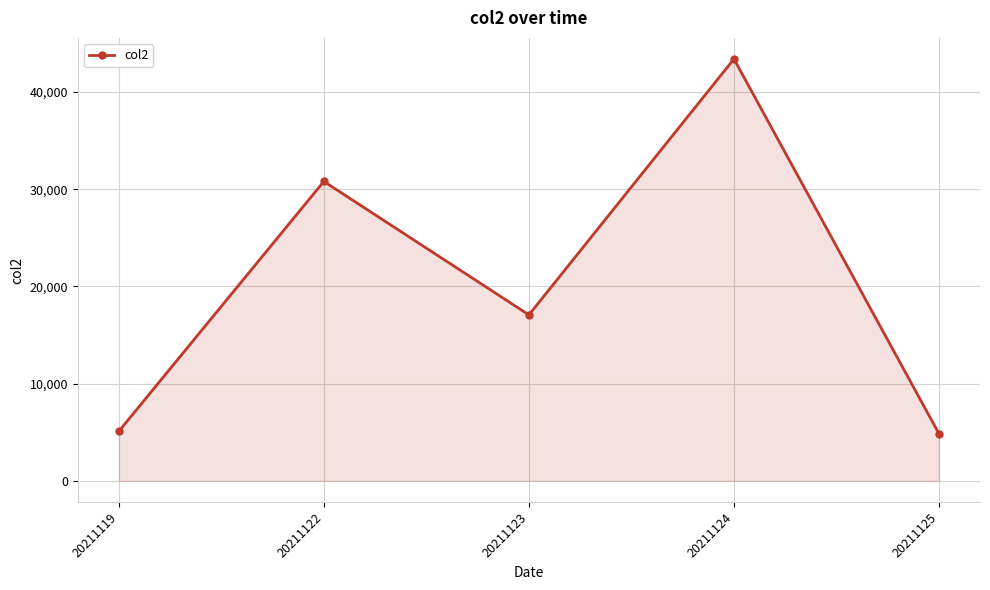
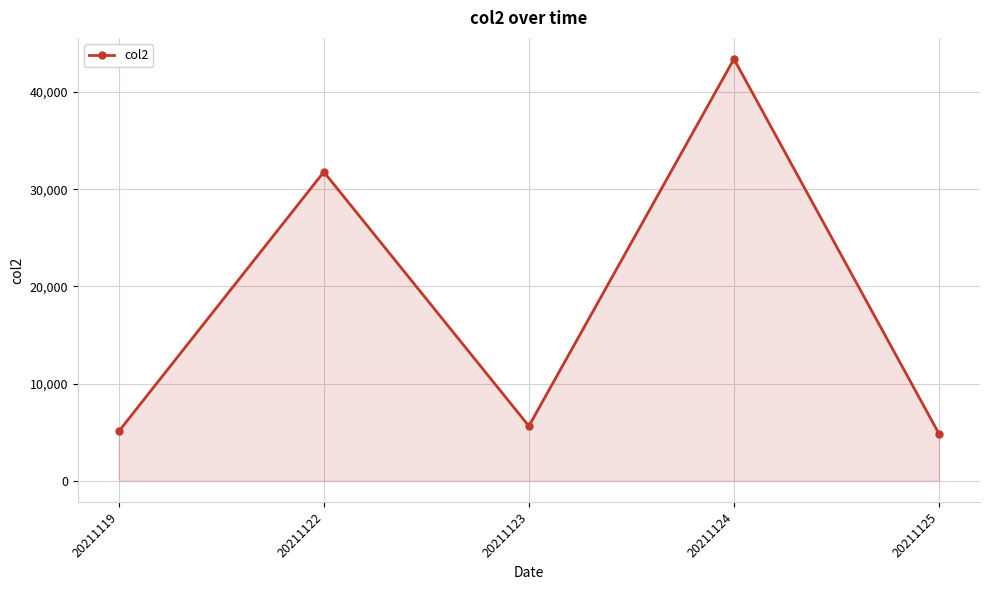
  {
    "20211119": "5,000",
-   "20211122": "31,000",
-   "20211123": "17,000",
+   "20211122": "32,000",
+   "20211123": "6,000",
    "20211124": "43,000",
    "20211125": "5,000"
  }
